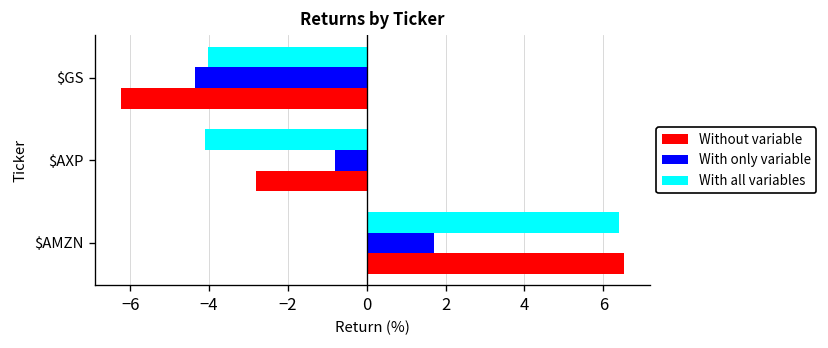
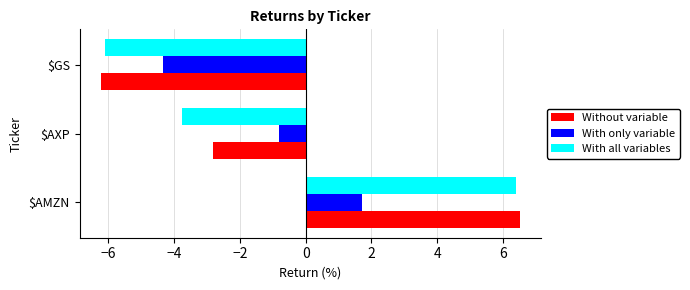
  {
    "Without variable": {
      "$GS": -6.2,
      "$AXP": -2.8,
      "$AMZN": 6.5
    },
    "With only variable": {
      "$GS": -4.3,
      "$AXP": -0.8,
      "$AMZN": 1.7
    },
    "With all variables": {
-     "$GS": -4.0,
-     "$AXP": -4.1,
+     "$GS": -6.1,
+     "$AXP": -3.8,
      "$AMZN": 6.4
    }
  }
